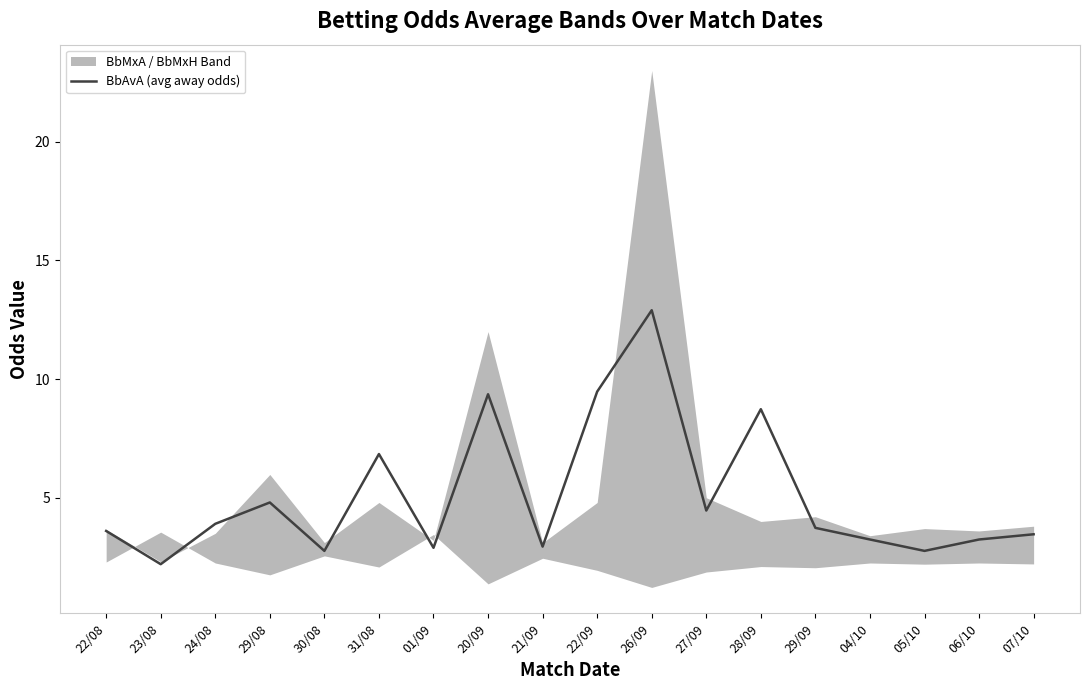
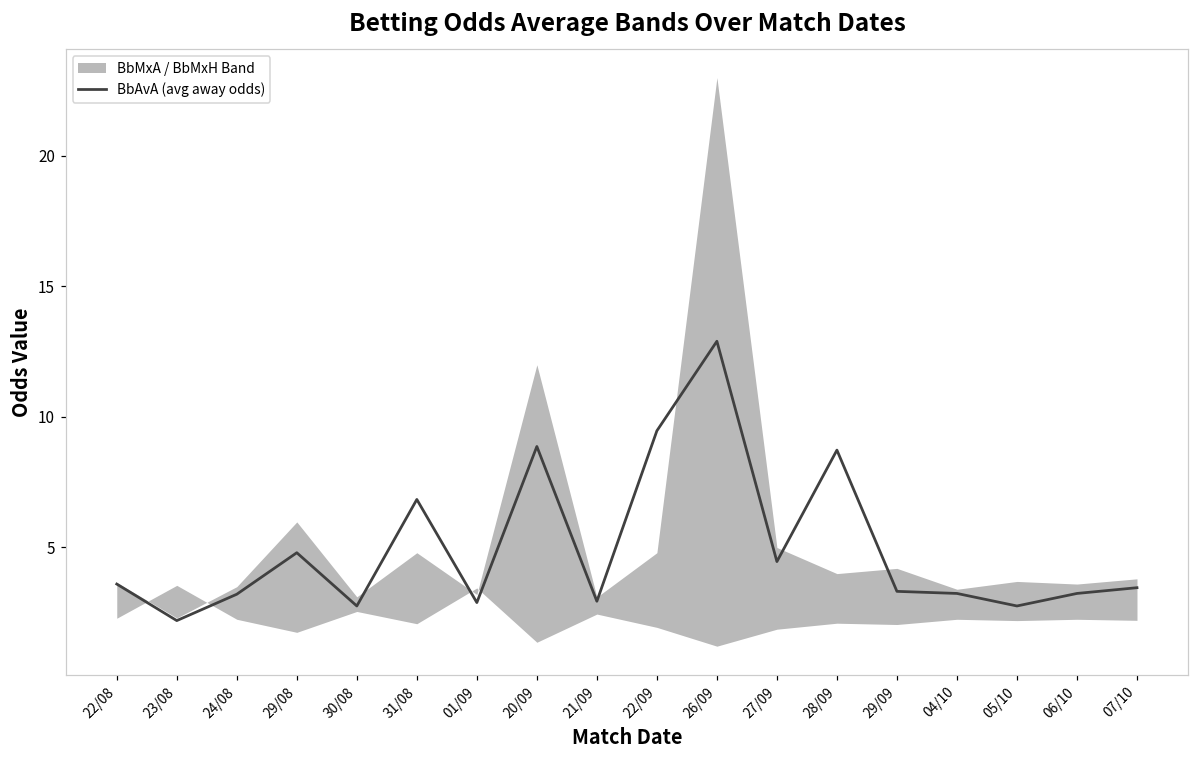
  {
    "BbAvA (avg away odds)": {
      "23/08": 2.2,
-     "24/08": 3.9,
+     "24/08": 3.2,
      "29/08": 4.8,
      "30/08": 2.8,
      "31/08": 6.8,
      "01/09": 2.9,
-     "20/09": 9.4,
+     "20/09": 8.9,
      "21/09": 2.9,
      "22/09": 9.5,
      "26/09": 12.9,
      "27/09": 4.5,
      "28/09": 8.7,
-     "29/09": 3.7,
+     "29/09": 3.3,
      "04/10": 3.2,
      "05/10": 2.8,
      "06/10": 3.2,
      "07/10": 3.5
    }
  }
